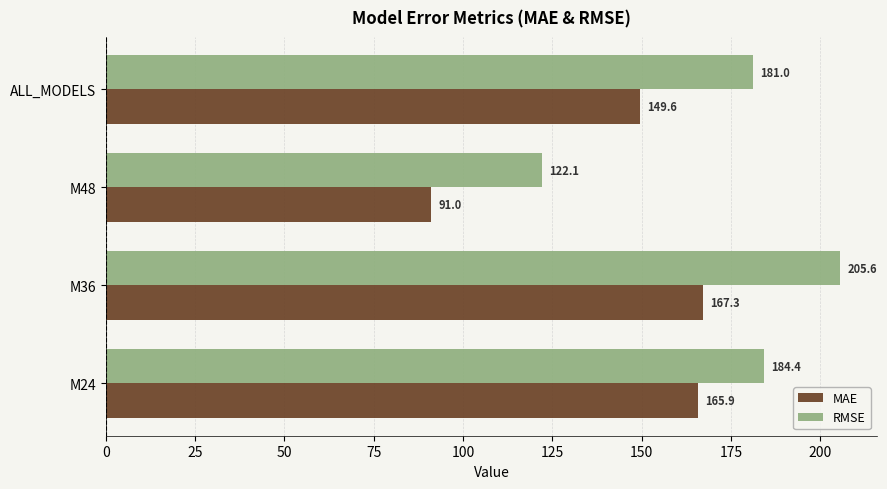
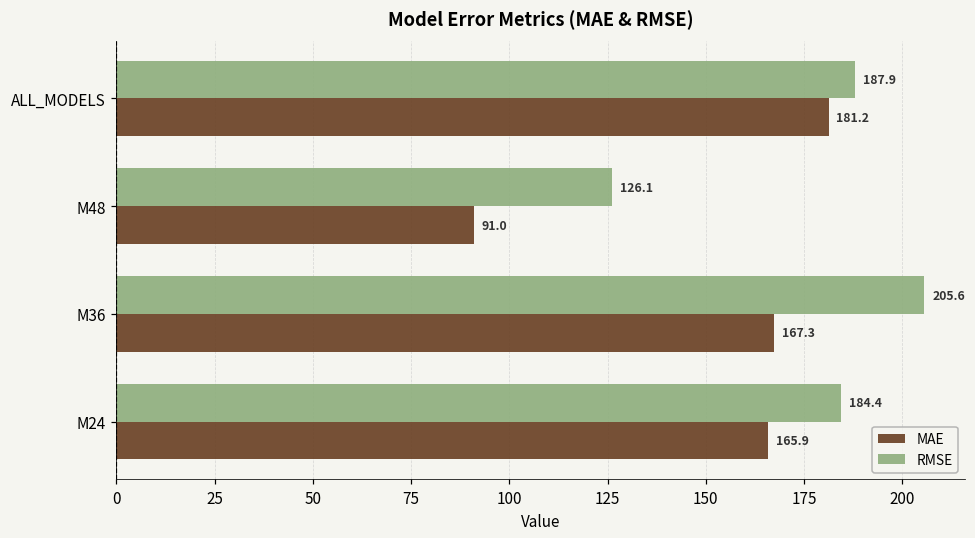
  {
    "MAE": {
-     "ALL_MODELS": 149.6,
+     "ALL_MODELS": 181.2,
      "M48": 91.0,
      "M36": 167.3,
      "M24": 165.9
    },
    "RMSE": {
-     "ALL_MODELS": 181.0,
-     "M48": 122.1,
+     "ALL_MODELS": 187.9,
+     "M48": 126.1,
      "M36": 205.6,
      "M24": 184.4
    }
  }
